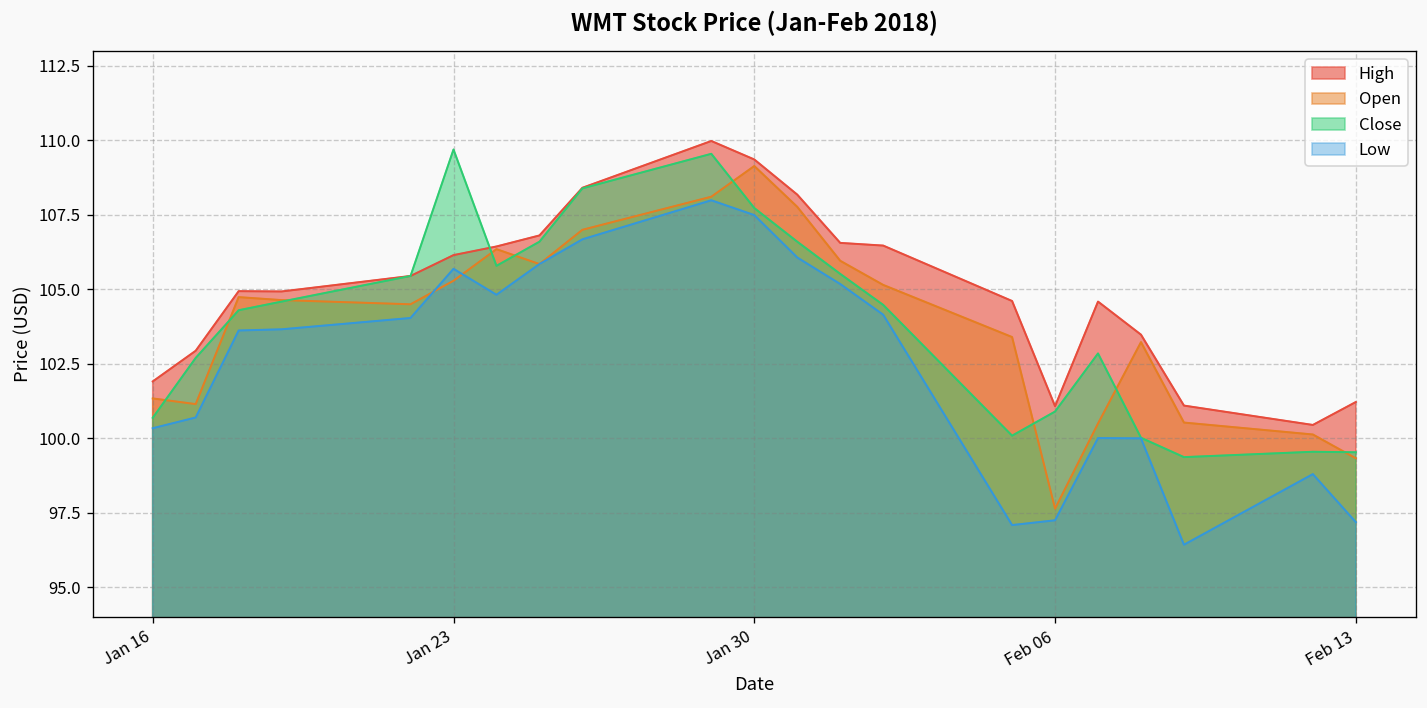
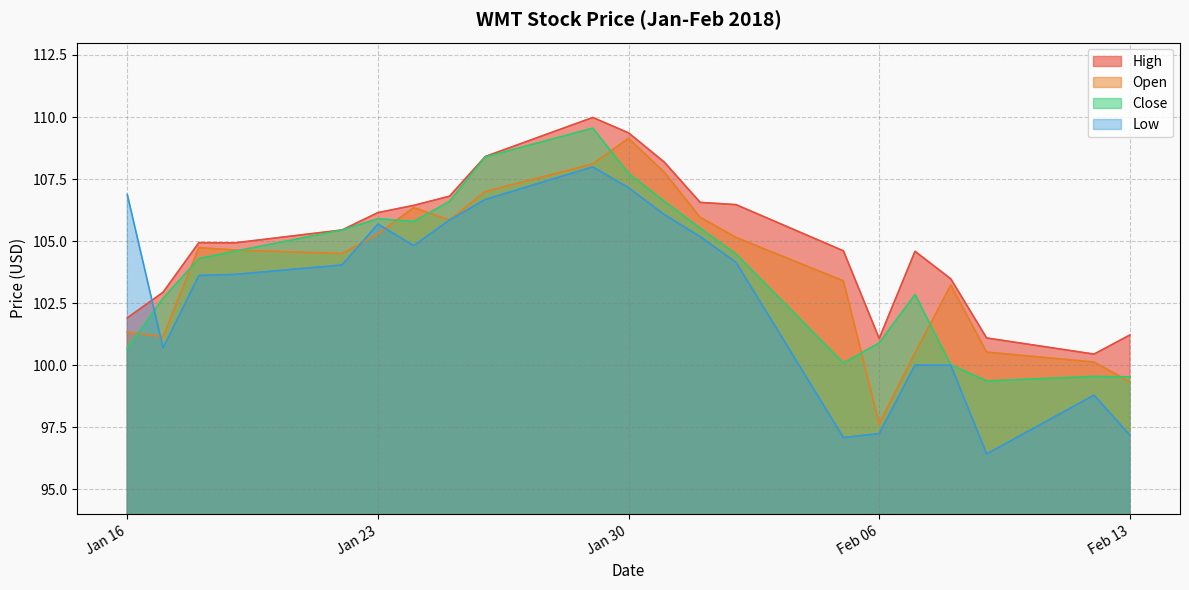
  {
    "Close": {
      "Jan 16": 100.7,
-     "Jan 23": 109.7,
+     "Jan 23": 105.9,
      "Jan 30": 107.7,
      "Feb 06": 100.9,
      "Feb 13": 99.5
    },
    "Low": {
-     "Jan 16": 100.3,
+     "Jan 16": 106.9,
      "Jan 23": 105.7,
-     "Jan 30": 107.5,
+     "Jan 30": 107.2,
      "Feb 06": 97.3,
      "Feb 13": 97.2
    }
  }
